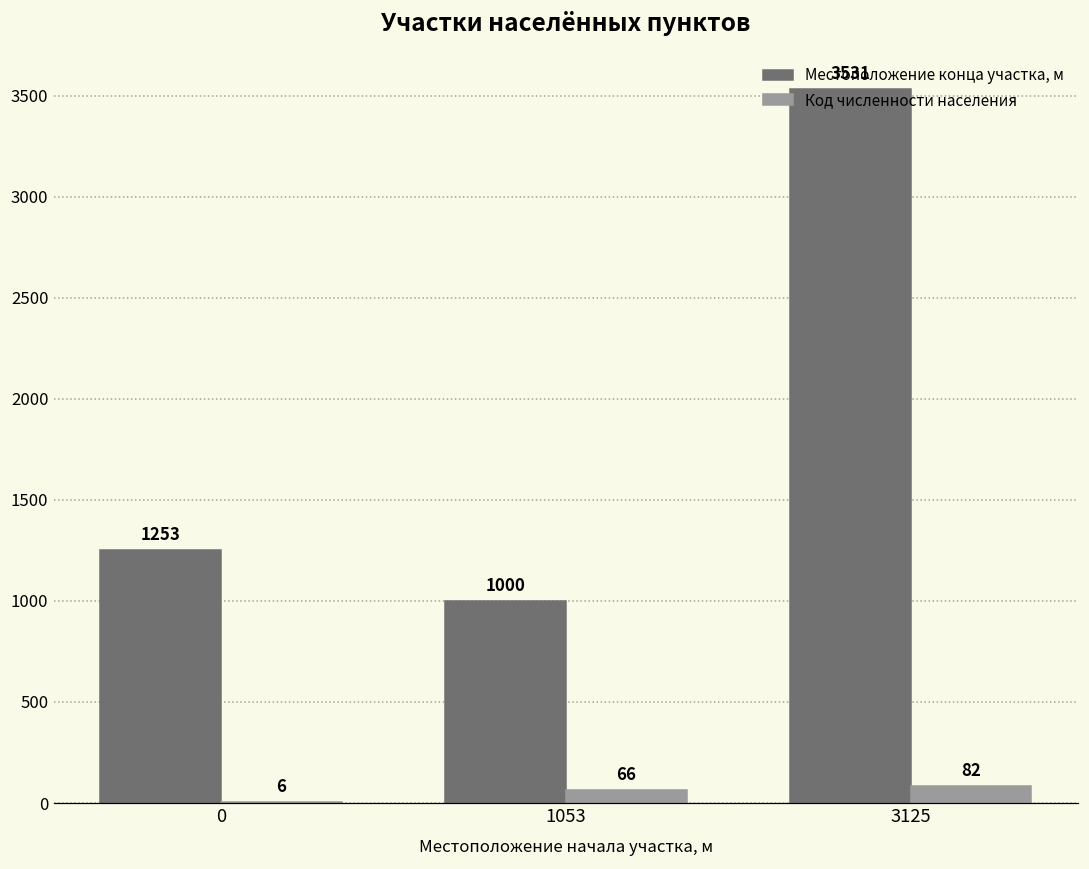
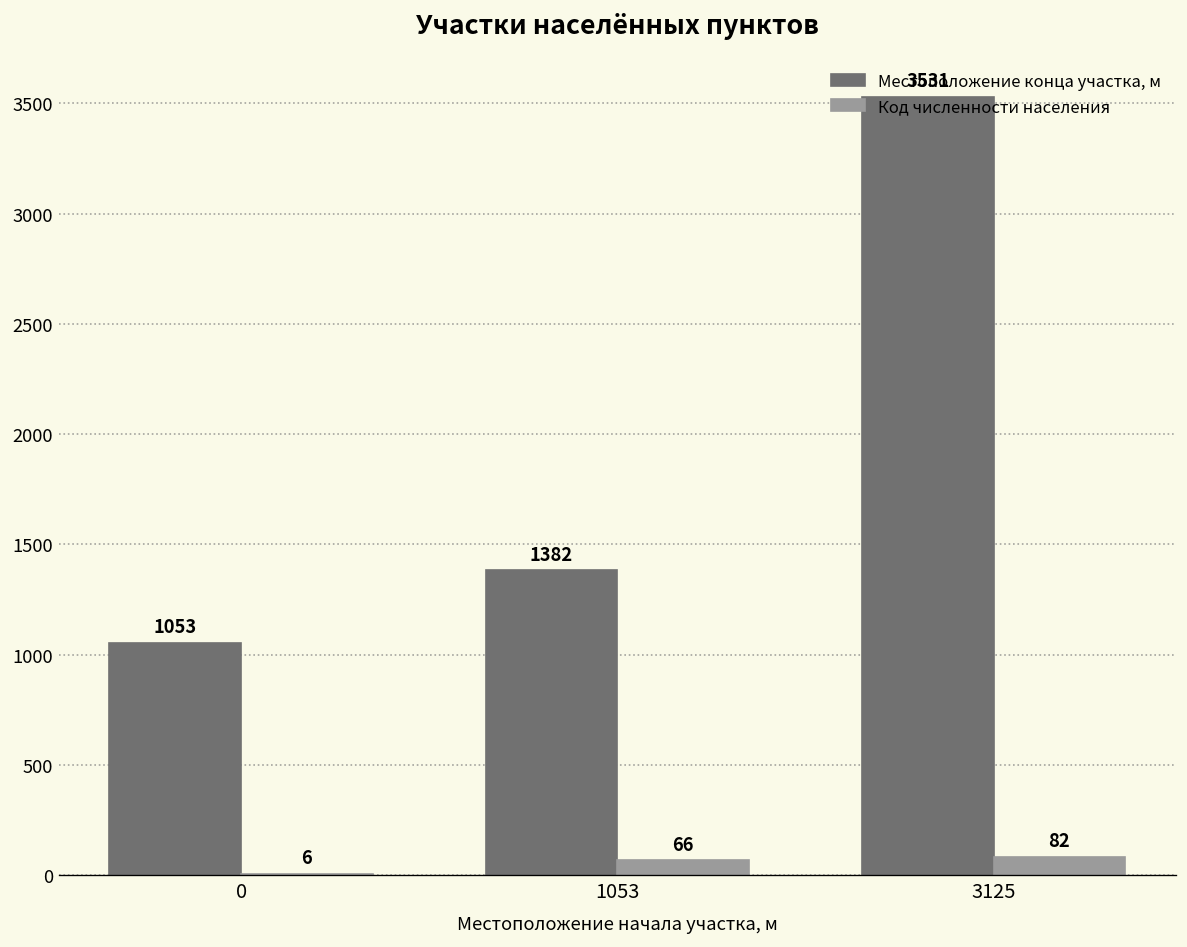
  {
    "Местоположение конца участка, м": {
-     "0": 1253,
-     "1053": 1000,
+     "0": 1053,
+     "1053": 1382,
      "3125": 3531
    },
    "Код численности населения": {
      "0": 6,
      "1053": 66,
      "3125": 82
    }
  }
